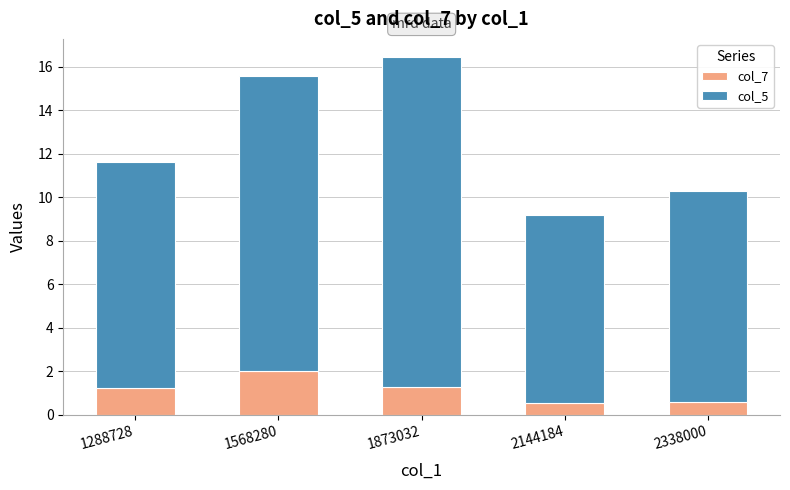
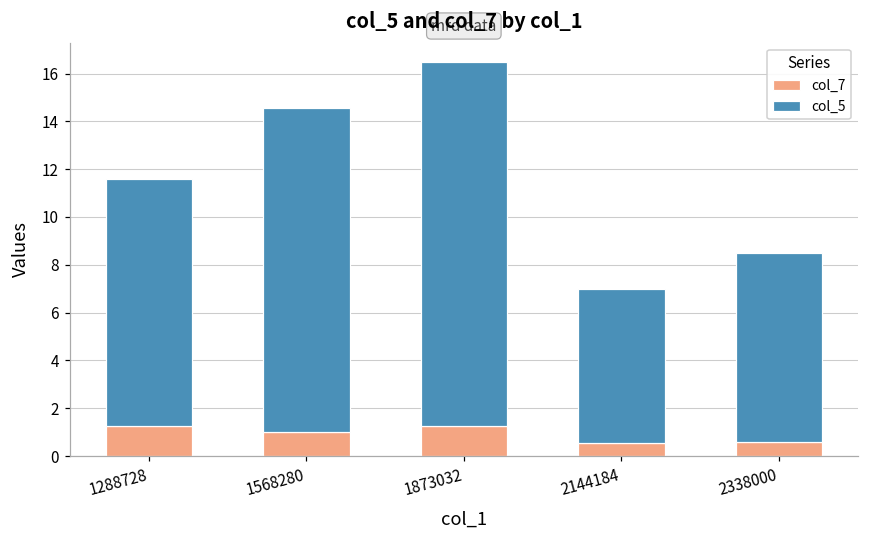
  {
    "col_7": {
      "1288728": 1.2,
-     "1568280": 2.0,
+     "1568280": 1.0,
      "1873032": 1.3,
      "2144184": 0.5,
      "2338000": 0.6
    },
    "col_5": {
      "1288728": 10.4,
      "1568280": 13.6,
      "1873032": 15.2,
-     "2144184": 8.6,
-     "2338000": 9.7
+     "2144184": 6.5,
+     "2338000": 7.9
    }
  }
